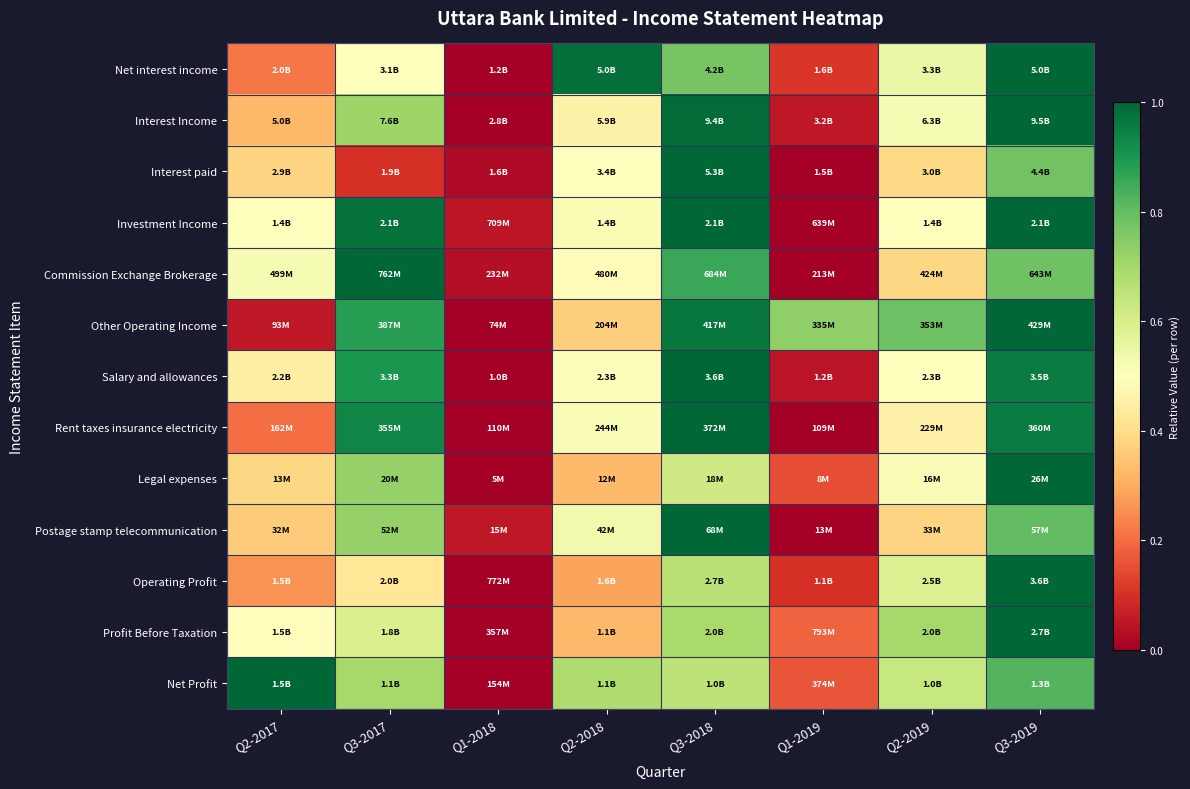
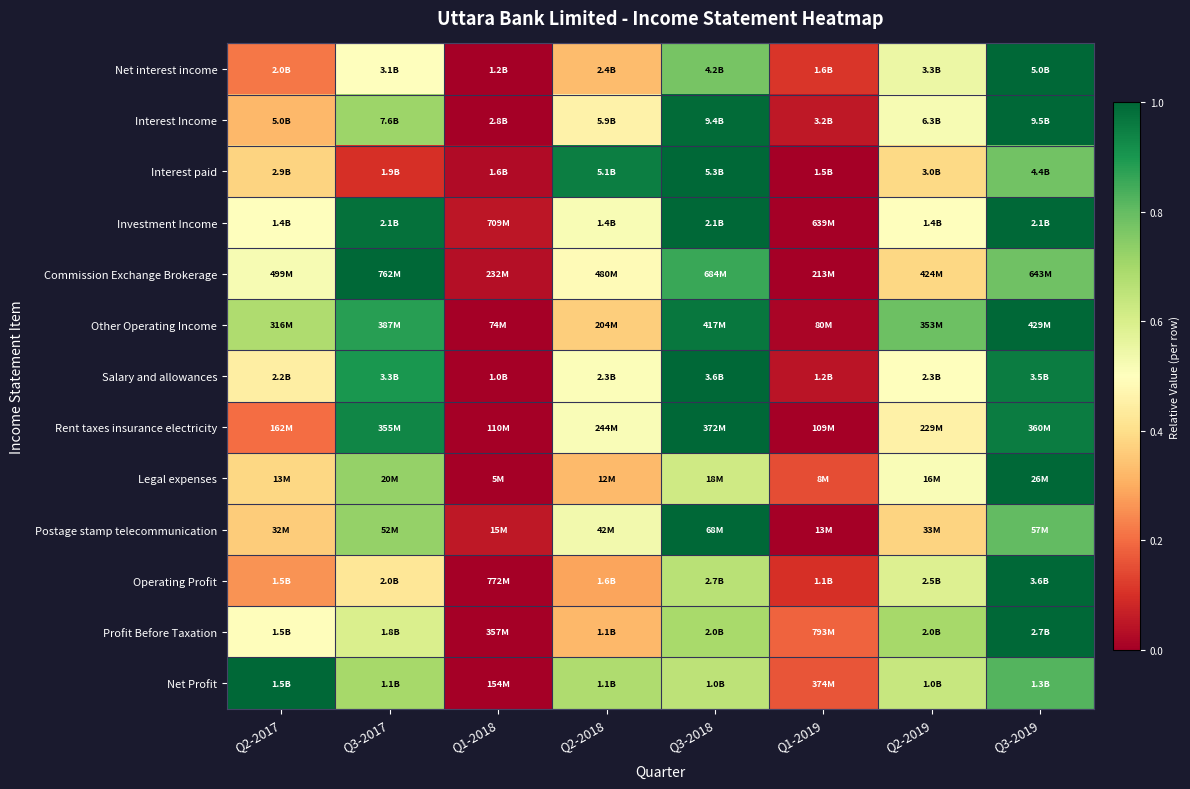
  {
    "Net interest income": {
      "Q2-2017": "2.0B",
      "Q3-2017": "3.1B",
      "Q1-2018": "1.2B",
-     "Q2-2018": "5.0B",
+     "Q2-2018": "2.4B",
      "Q3-2018": "4.2B",
      "Q1-2019": "1.6B",
      "Q2-2019": "3.3B",
      "Q3-2019": "5.0B"
    },
    "Interest Income": {
      "Q2-2017": "5.0B",
      "Q3-2017": "7.6B",
      "Q1-2018": "2.8B",
      "Q2-2018": "5.9B",
      "Q3-2018": "9.4B",
      "Q1-2019": "3.2B",
      "Q2-2019": "6.3B",
      "Q3-2019": "9.5B"
    },
    "Interest paid": {
      "Q2-2017": "2.9B",
      "Q3-2017": "1.9B",
      "Q1-2018": "1.6B",
-     "Q2-2018": "3.4B",
+     "Q2-2018": "5.1B",
      "Q3-2018": "5.3B",
      "Q1-2019": "1.5B",
      "Q2-2019": "3.0B",
      "Q3-2019": "4.4B"
    },
    "Investment Income": {
      "Q2-2017": "1.4B",
      "Q3-2017": "2.1B",
      "Q1-2018": "709M",
      "Q2-2018": "1.4B",
      "Q3-2018": "2.1B",
      "Q1-2019": "639M",
      "Q2-2019": "1.4B",
      "Q3-2019": "2.1B"
    },
    "Commission Exchange Brokerage": {
      "Q2-2017": "499M",
      "Q3-2017": "762M",
      "Q1-2018": "232M",
      "Q2-2018": "480M",
      "Q3-2018": "684M",
      "Q1-2019": "213M",
      "Q2-2019": "424M",
      "Q3-2019": "643M"
    },
    "Other Operating Income": {
-     "Q2-2017": "93M",
+     "Q2-2017": "316M",
      "Q3-2017": "387M",
      "Q1-2018": "74M",
      "Q2-2018": "204M",
      "Q3-2018": "417M",
-     "Q1-2019": "335M",
+     "Q1-2019": "80M",
      "Q2-2019": "353M",
      "Q3-2019": "429M"
    },
    "Salary and allowances": {
      "Q2-2017": "2.2B",
      "Q3-2017": "3.3B",
      "Q1-2018": "1.0B",
      "Q2-2018": "2.3B",
      "Q3-2018": "3.6B",
      "Q1-2019": "1.2B",
      "Q2-2019": "2.3B",
      "Q3-2019": "3.5B"
    },
    "Rent taxes insurance electricity": {
      "Q2-2017": "162M",
      "Q3-2017": "355M",
      "Q1-2018": "110M",
      "Q2-2018": "244M",
      "Q3-2018": "372M",
      "Q1-2019": "109M",
      "Q2-2019": "229M",
      "Q3-2019": "360M"
    },
    "Legal expenses": {
      "Q2-2017": "13M",
      "Q3-2017": "20M",
      "Q1-2018": "5M",
      "Q2-2018": "12M",
      "Q3-2018": "18M",
      "Q1-2019": "8M",
      "Q2-2019": "16M",
      "Q3-2019": "26M"
    },
    "Postage stamp telecommunication": {
      "Q2-2017": "32M",
      "Q3-2017": "52M",
      "Q1-2018": "15M",
      "Q2-2018": "42M",
      "Q3-2018": "68M",
      "Q1-2019": "13M",
      "Q2-2019": "33M",
      "Q3-2019": "57M"
    },
    "Operating Profit": {
      "Q2-2017": "1.5B",
      "Q3-2017": "2.0B",
      "Q1-2018": "772M",
      "Q2-2018": "1.6B",
      "Q3-2018": "2.7B",
      "Q1-2019": "1.1B",
      "Q2-2019": "2.5B",
      "Q3-2019": "3.6B"
    },
    "Profit Before Taxation": {
      "Q2-2017": "1.5B",
      "Q3-2017": "1.8B",
      "Q1-2018": "357M",
      "Q2-2018": "1.1B",
      "Q3-2018": "2.0B",
      "Q1-2019": "793M",
      "Q2-2019": "2.0B",
      "Q3-2019": "2.7B"
    },
    "Net Profit": {
      "Q2-2017": "1.5B",
      "Q3-2017": "1.1B",
      "Q1-2018": "154M",
      "Q2-2018": "1.1B",
      "Q3-2018": "1.0B",
      "Q1-2019": "374M",
      "Q2-2019": "1.0B",
      "Q3-2019": "1.3B"
    }
  }
